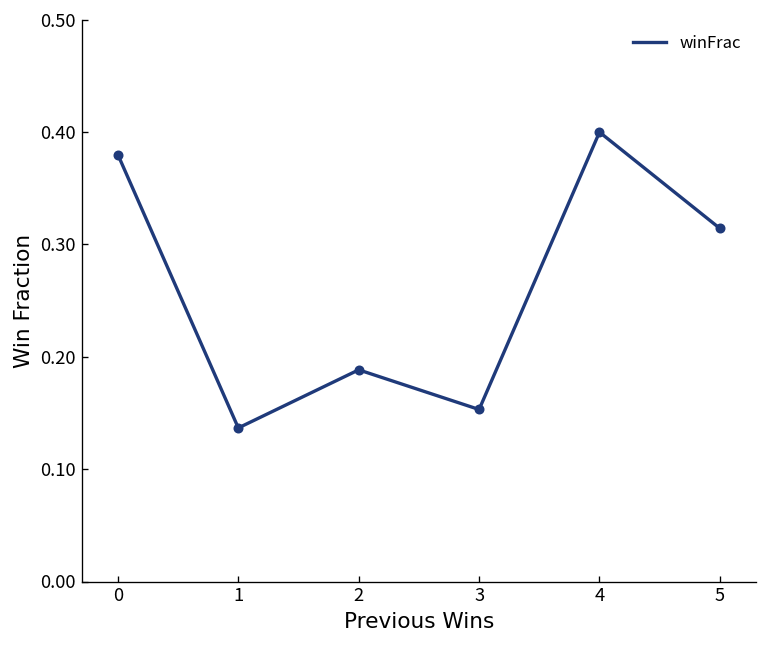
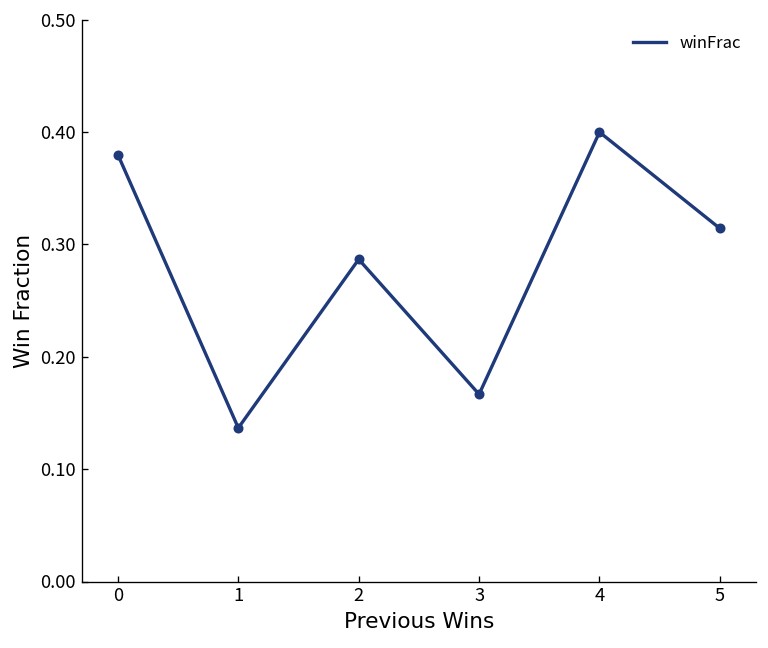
  {
    "0": 0.38,
    "1": 0.14,
-   "2": 0.19,
-   "3": 0.15,
+   "2": 0.29,
+   "3": 0.17,
    "4": 0.40,
    "5": 0.31
  }
